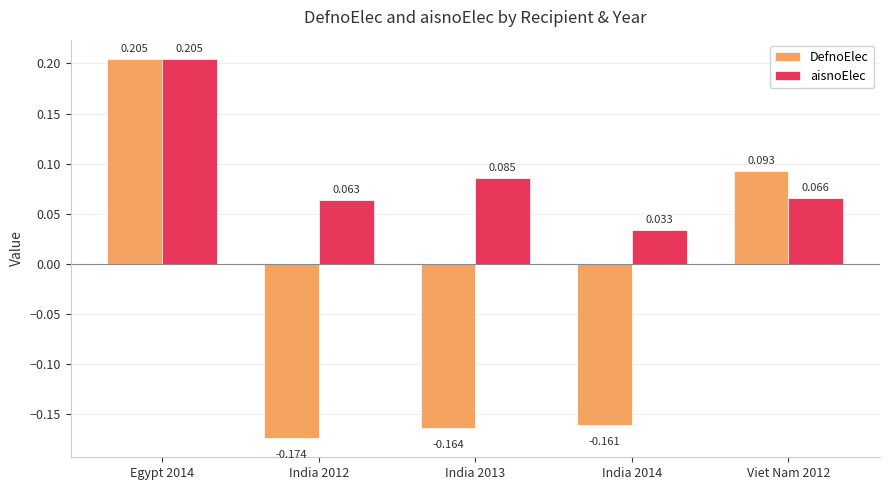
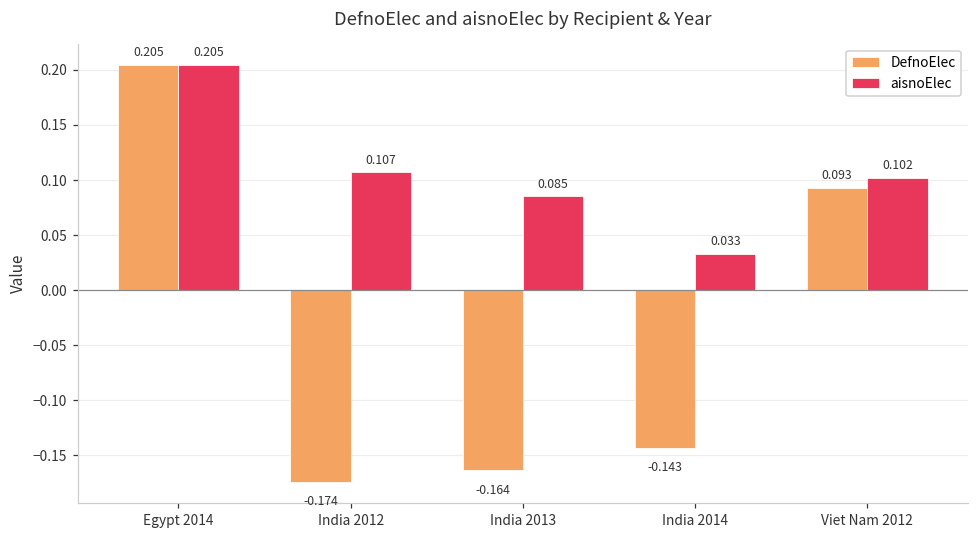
  {
    "DefnoElec": {
      "Egypt 2014": 0.205,
      "India 2012": -0.174,
      "India 2013": -0.164,
-     "India 2014": -0.161,
+     "India 2014": -0.143,
      "Viet Nam 2012": 0.093
    },
    "aisnoElec": {
      "Egypt 2014": 0.205,
-     "India 2012": 0.063,
+     "India 2012": 0.107,
      "India 2013": 0.085,
      "India 2014": 0.033,
-     "Viet Nam 2012": 0.066
+     "Viet Nam 2012": 0.102
    }
  }
